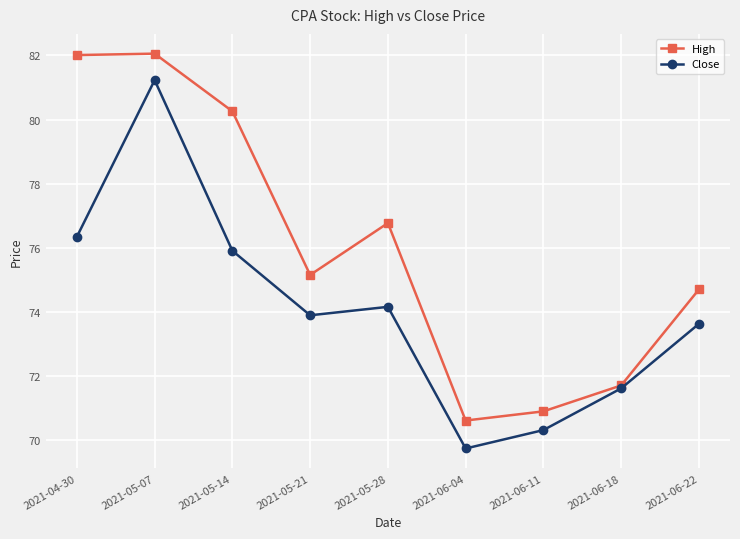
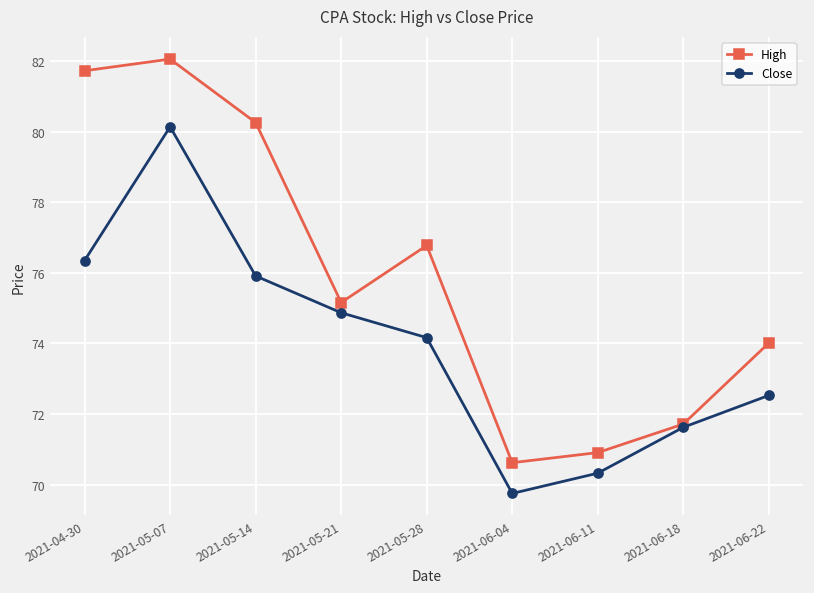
  {
    "High": {
-     "2021-04-30": 82.0,
+     "2021-04-30": 81.7,
      "2021-05-07": 82.1,
      "2021-05-14": 80.3,
      "2021-05-21": 75.2,
      "2021-05-28": 76.8,
      "2021-06-04": 70.6,
      "2021-06-11": 70.9,
      "2021-06-18": 71.7,
-     "2021-06-22": 74.7
+     "2021-06-22": 74.0
    },
    "Close": {
      "2021-04-30": 76.3,
-     "2021-05-07": 81.2,
+     "2021-05-07": 80.1,
      "2021-05-14": 75.9,
-     "2021-05-21": 73.9,
+     "2021-05-21": 74.9,
      "2021-05-28": 74.2,
      "2021-06-04": 69.7,
      "2021-06-11": 70.3,
      "2021-06-18": 71.6,
-     "2021-06-22": 73.6
+     "2021-06-22": 72.5
    }
  }
